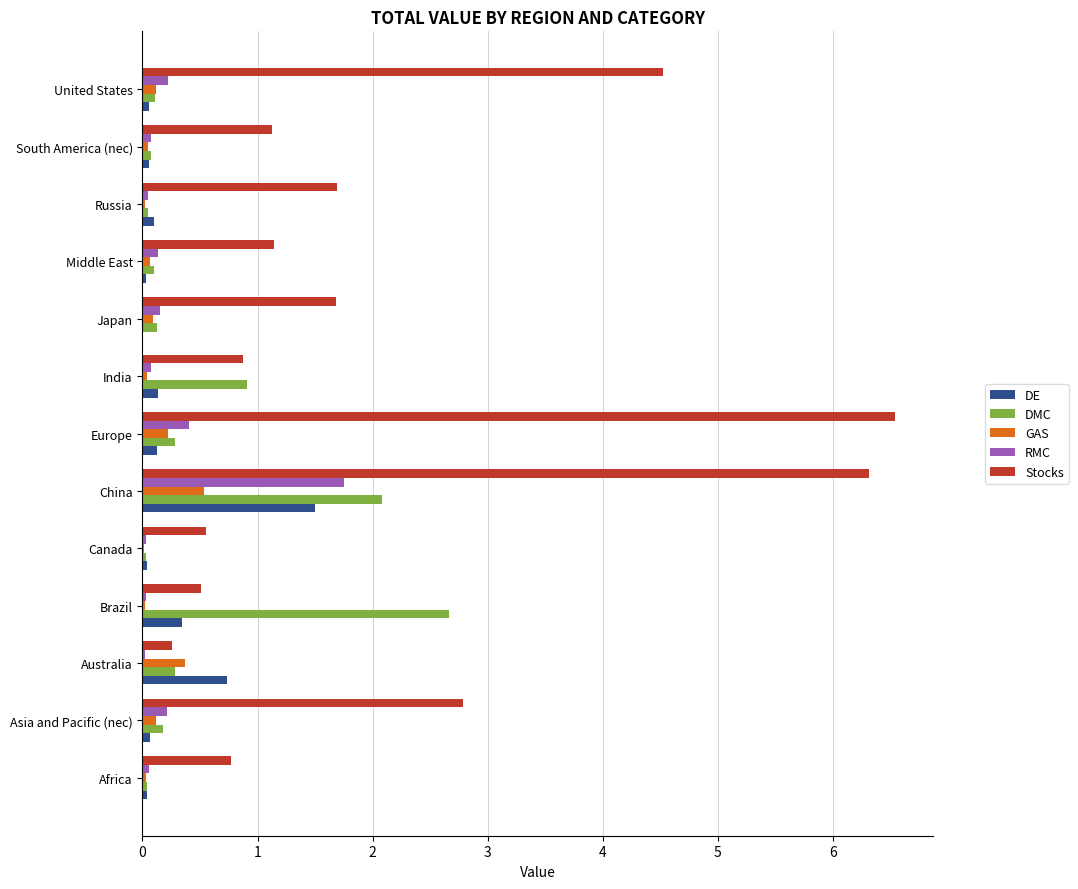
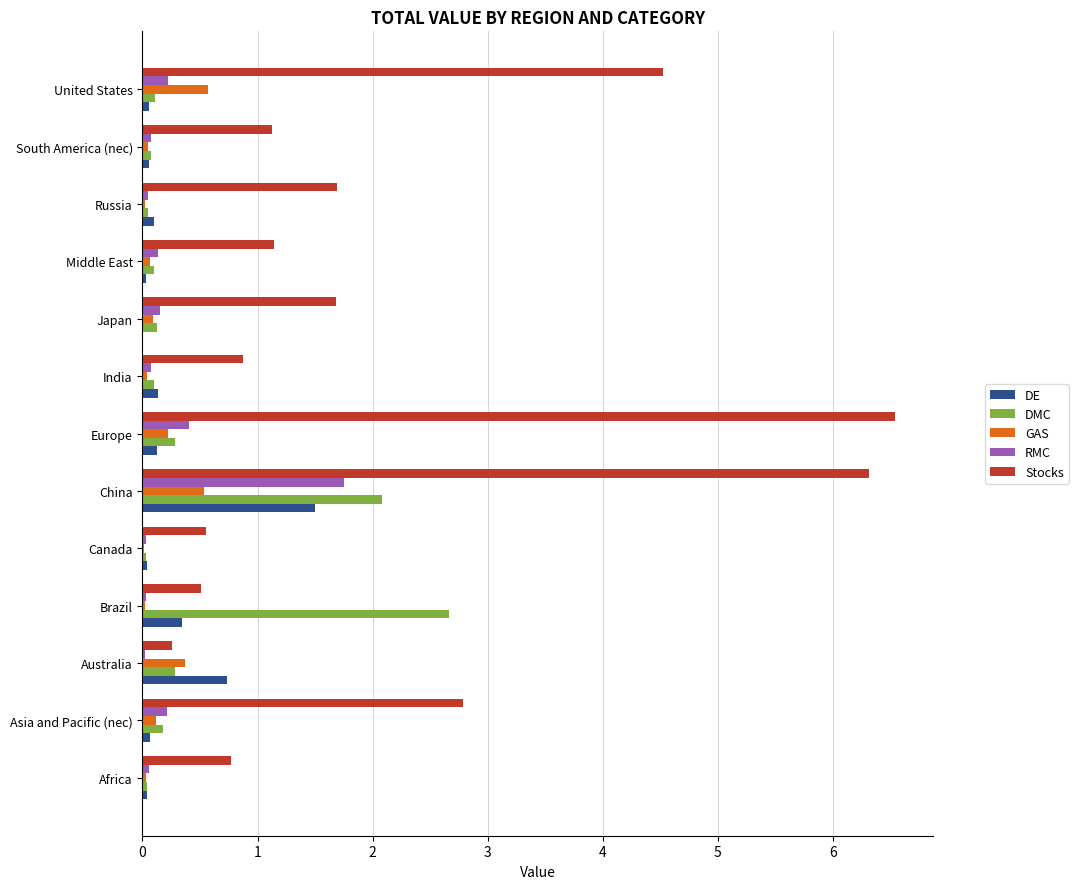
  {
    "DE": {
      "United States": 0.06,
      "South America (nec)": 0.05,
      "Russia": 0.10,
      "Middle East": 0.03,
      "India": 0.13,
      "Europe": 0.12,
      "China": 1.50,
      "Canada": 0.04,
      "Brazil": 0.34,
      "Australia": 0.74,
      "Asia and Pacific (nec)": 0.06,
      "Africa": 0.04
    },
    "DMC": {
      "United States": 0.11,
      "South America (nec)": 0.08,
      "Russia": 0.05,
      "Middle East": 0.10,
      "Japan": 0.12,
-     "India": 0.91,
+     "India": 0.10,
      "Europe": 0.28,
      "China": 2.08,
      "Canada": 0.03,
      "Brazil": 2.66,
      "Australia": 0.29,
      "Asia and Pacific (nec)": 0.18,
      "Africa": 0.04
    },
    "GAS": {
-     "United States": 0.12,
+     "United States": 0.57,
      "South America (nec)": 0.05,
      "Russia": 0.03,
      "Middle East": 0.07,
      "Japan": 0.09,
      "India": 0.04,
      "Europe": 0.22,
      "China": 0.53,
      "Australia": 0.37,
      "Asia and Pacific (nec)": 0.12,
      "Africa": 0.03
    },
    "RMC": {
      "United States": 0.22,
      "South America (nec)": 0.08,
      "Russia": 0.05,
      "Middle East": 0.14,
      "Japan": 0.15,
      "India": 0.07,
      "Europe": 0.40,
      "China": 1.75,
      "Canada": 0.03,
      "Brazil": 0.03,
      "Asia and Pacific (nec)": 0.22,
      "Africa": 0.06
    },
    "Stocks": {
      "United States": 4.52,
      "South America (nec)": 1.13,
      "Russia": 1.69,
      "Middle East": 1.14,
      "Japan": 1.68,
      "India": 0.87,
      "Europe": 6.54,
      "China": 6.32,
      "Canada": 0.56,
      "Brazil": 0.51,
      "Australia": 0.26,
      "Asia and Pacific (nec)": 2.78,
      "Africa": 0.77
    }
  }
